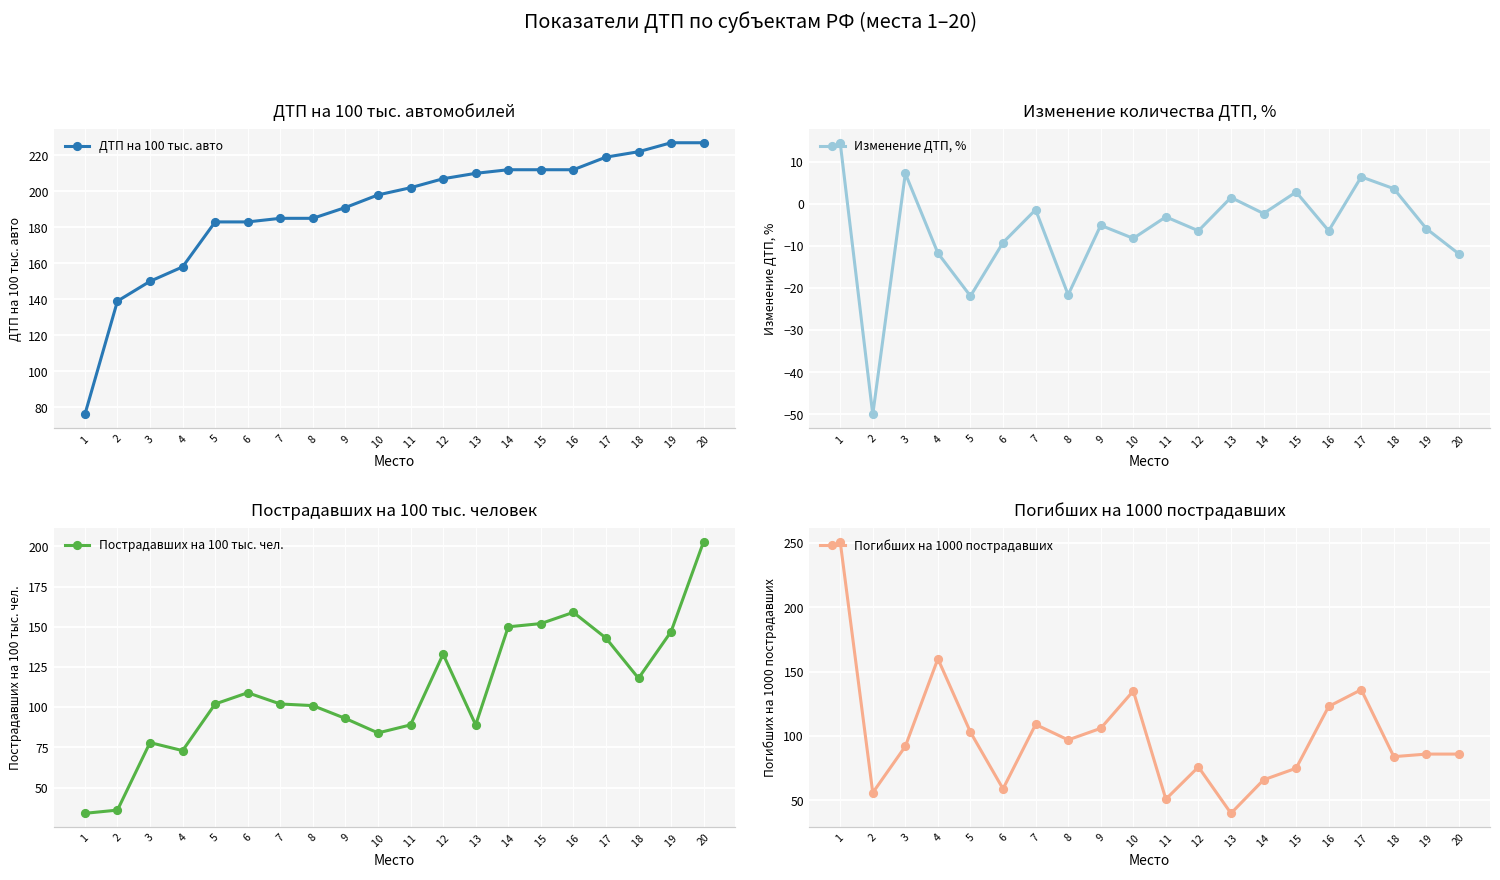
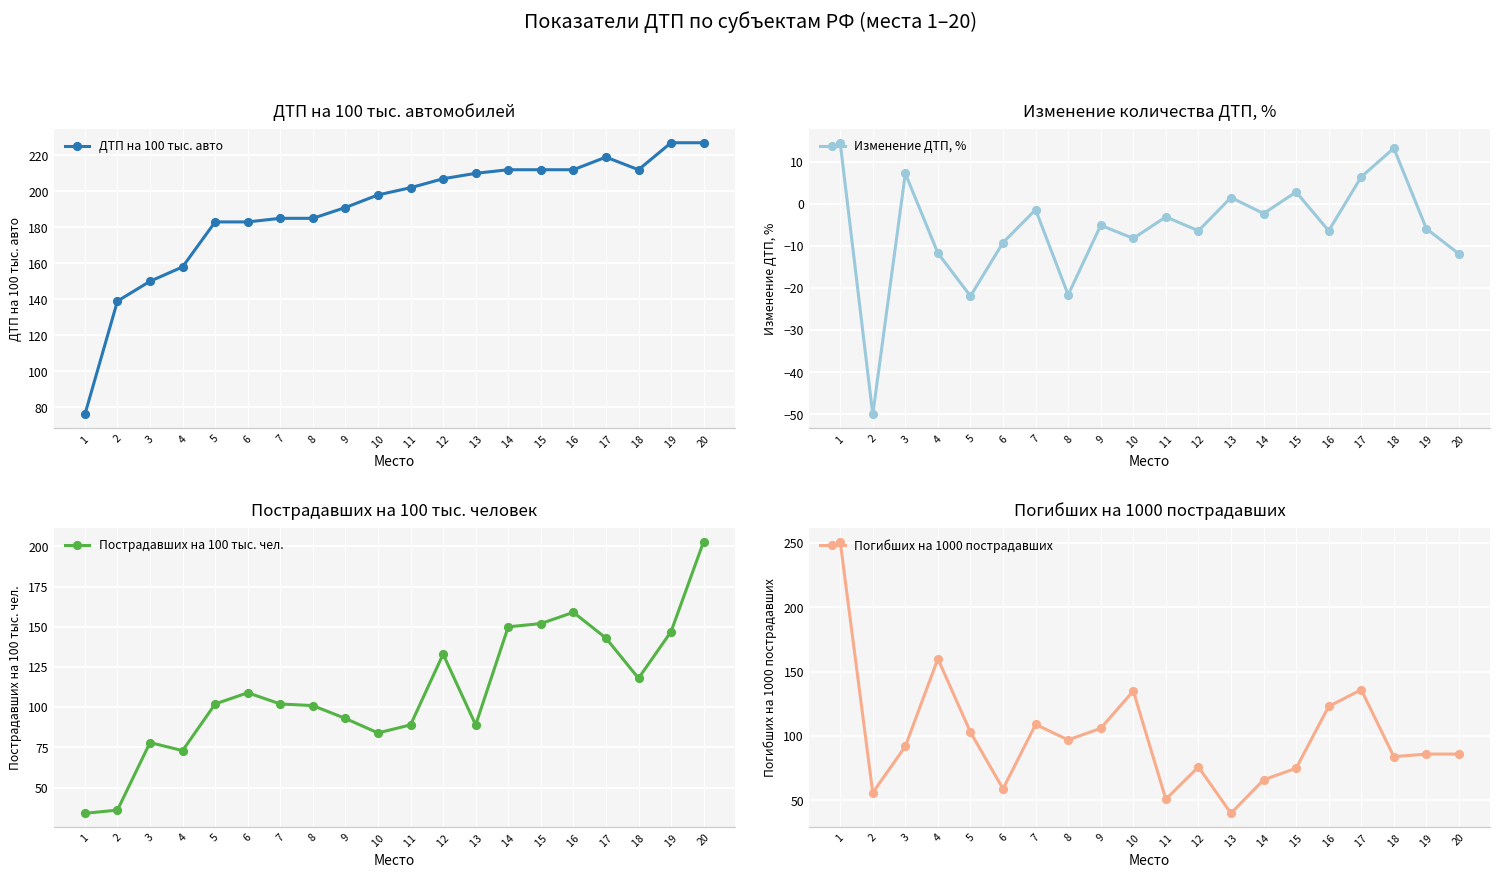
  {
    "ДТП на 100 тыс. автомобилей": {
      "1": 76,
      "2": 139,
      "3": 150,
      "4": 158,
      "5": 183,
      "6": 183,
      "7": 185,
      "8": 185,
      "9": 191,
      "10": 198,
      "11": 202,
      "12": 207,
      "13": 210,
      "14": 212,
      "15": 212,
      "16": 212,
      "17": 219,
-     "18": 222,
+     "18": 212,
      "19": 227,
      "20": 227
    },
    "Изменение количества ДТП, %": {
      "1": 15,
      "2": -50,
      "3": 7,
      "4": -12,
      "5": -22,
      "6": -9,
      "7": -1,
      "8": -22,
      "9": -5,
      "10": -8,
      "11": -3,
      "12": -6,
      "13": 2,
      "14": -2,
      "15": 3,
      "16": -6,
      "17": 6,
-     "18": 4,
+     "18": 13,
      "19": -6,
      "20": -12
    },
    "Пострадавших на 100 тыс. человек": {
      "1": 34,
      "2": 36,
      "3": 78,
      "4": 73,
      "5": 102,
      "6": 109,
      "7": 102,
      "8": 101,
      "9": 93,
      "10": 84,
      "11": 89,
      "12": 133,
      "13": 89,
      "14": 150,
      "15": 152,
      "16": 159,
      "17": 143,
      "18": 118,
      "19": 147,
      "20": 203
    },
    "Погибших на 1000 пострадавших": {
      "1": 251,
      "2": 56,
      "3": 92,
      "4": 160,
      "5": 103,
      "6": 59,
      "7": 109,
      "8": 97,
      "9": 106,
      "10": 135,
      "11": 51,
      "12": 76,
      "13": 40,
      "14": 66,
      "15": 75,
      "16": 123,
      "17": 136,
      "18": 84,
      "19": 86,
      "20": 86
    }
  }
